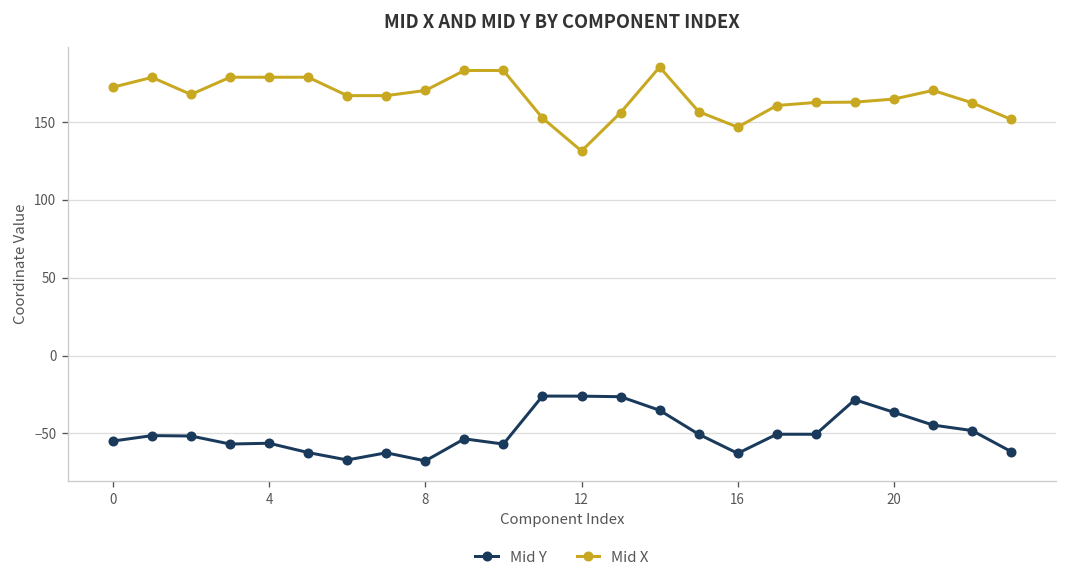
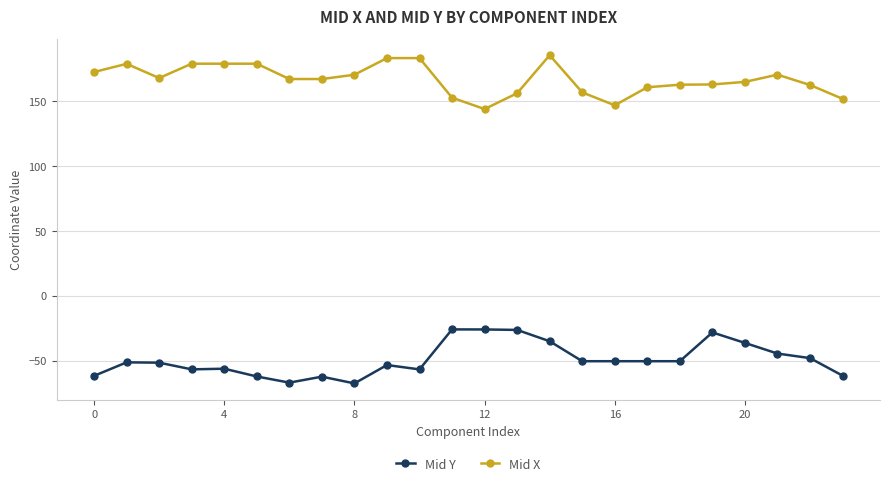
  {
    "Mid Y": {
-     "0": -55,
+     "0": -62,
      "4": -56,
      "8": -68,
      "12": -26,
-     "16": -63,
+     "16": -51,
      "20": -36
    },
    "Mid X": {
      "0": 172,
      "4": 179,
      "8": 170,
-     "12": 131,
+     "12": 144,
      "16": 147,
      "20": 165
    }
  }
